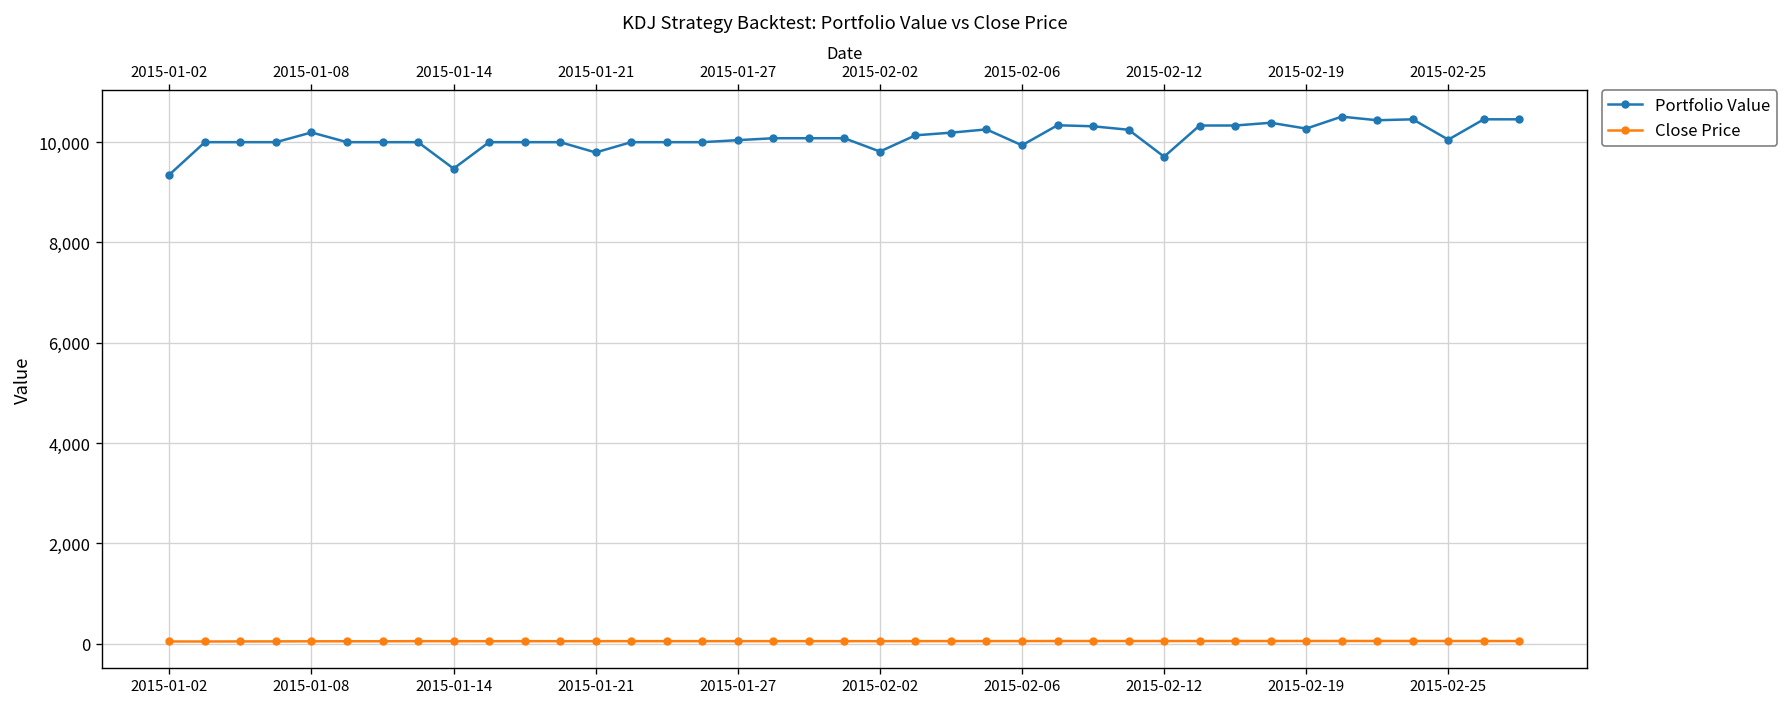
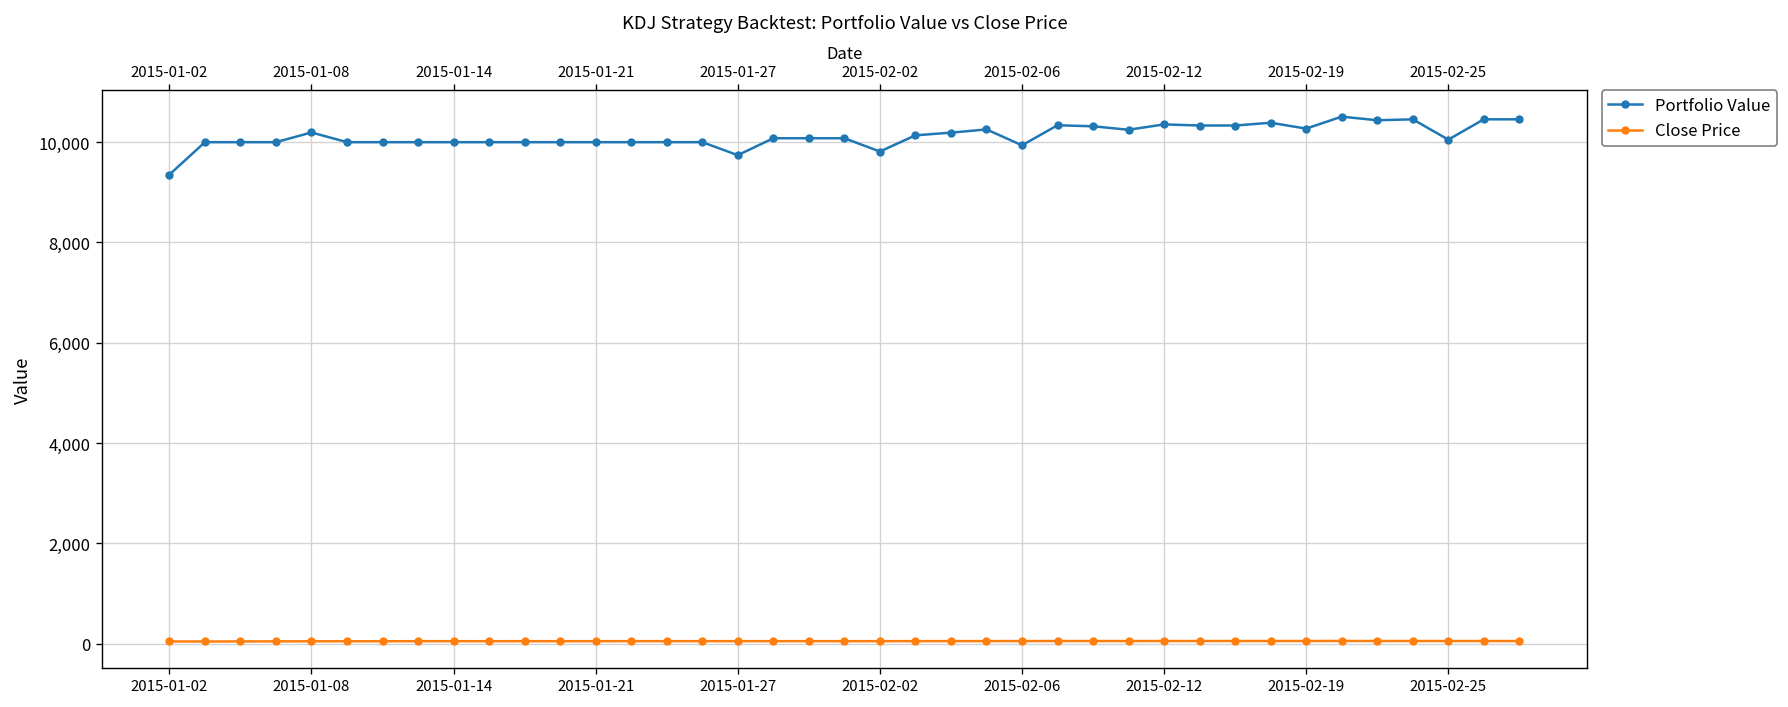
  {
    "Portfolio Value": {
      "2015-01-02": "9,400",
      "2015-01-08": "10,200",
-     "2015-01-14": "9,500",
-     "2015-01-21": "9,800",
-     "2015-01-27": "10,000",
+     "2015-01-14": "10,000",
+     "2015-01-21": "10,000",
+     "2015-01-27": "9,700",
      "2015-02-02": "9,800",
      "2015-02-06": "9,900",
-     "2015-02-12": "9,700",
+     "2015-02-12": "10,400",
      "2015-02-19": "10,300",
      "2015-02-25": "10,100"
    },
    "Close Price": {
      "2015-01-02": "0",
      "2015-01-08": "0",
      "2015-01-14": "0",
      "2015-01-21": "0",
      "2015-01-27": "100",
      "2015-02-02": "100",
      "2015-02-06": "100",
      "2015-02-12": "100",
      "2015-02-19": "100",
      "2015-02-25": "100"
    }
  }
